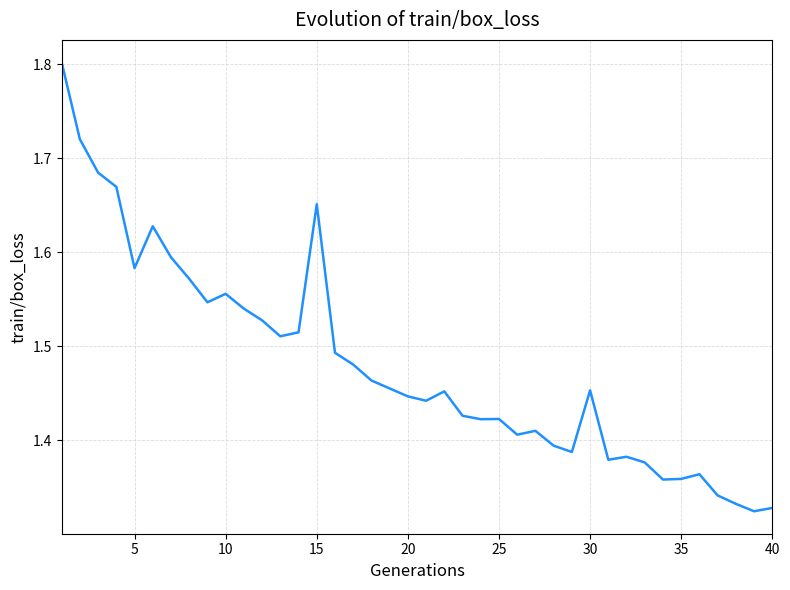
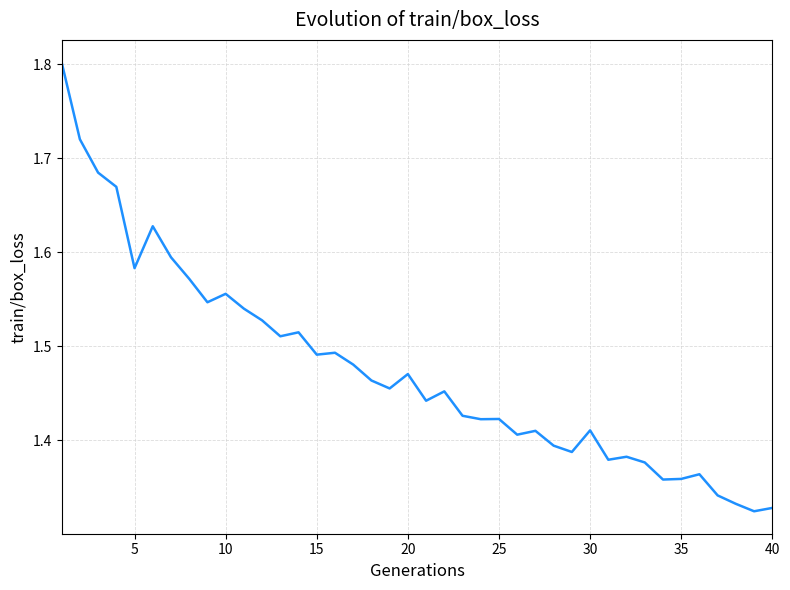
  {
    "5": 1.58,
    "10": 1.56,
-   "15": 1.65,
-   "20": 1.45,
+   "15": 1.49,
+   "20": 1.47,
    "25": 1.42,
-   "30": 1.45,
+   "30": 1.41,
    "35": 1.36,
    "40": 1.33
  }
